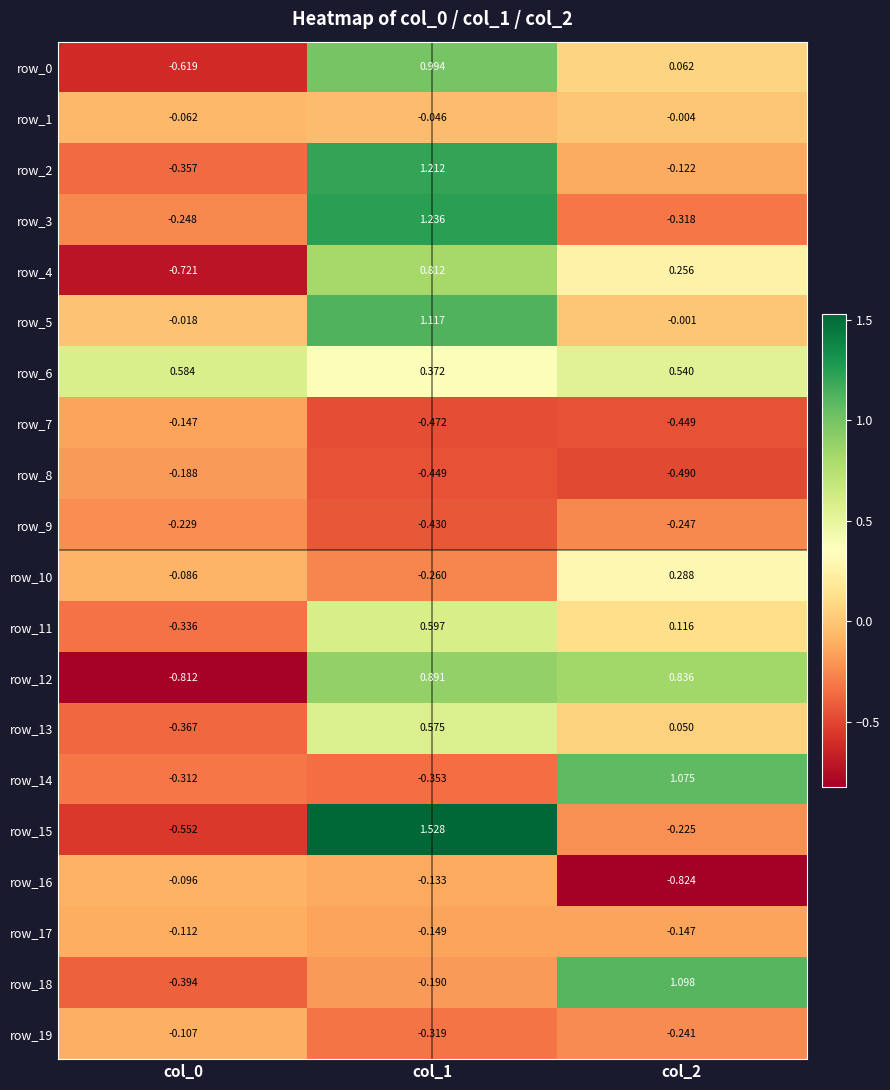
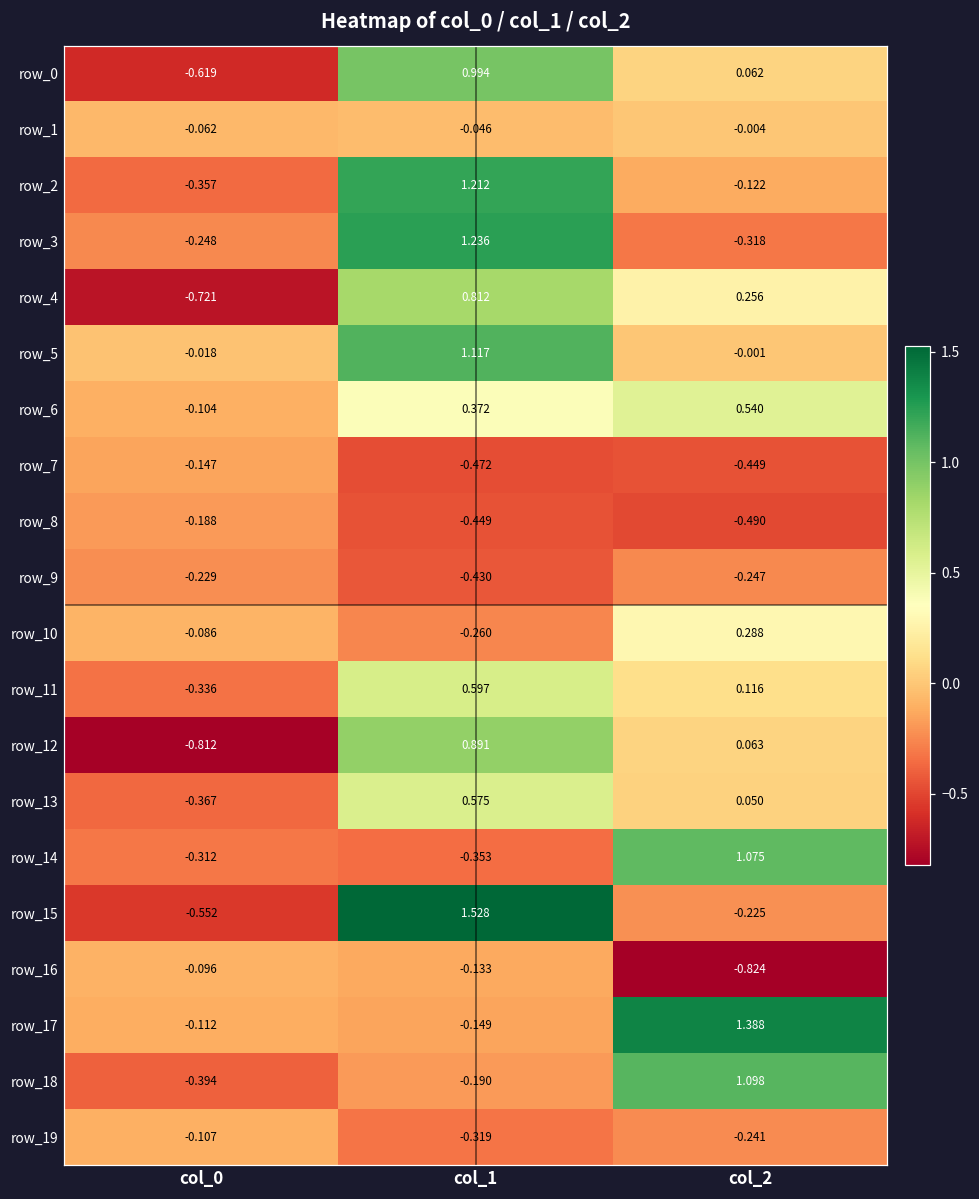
  {
    "row_0": {
      "col_0": -0.619,
      "col_1": 0.994,
      "col_2": 0.062
    },
    "row_1": {
      "col_0": -0.062,
      "col_1": -0.046,
      "col_2": -0.004
    },
    "row_2": {
      "col_0": -0.357,
      "col_1": 1.212,
      "col_2": -0.122
    },
    "row_3": {
      "col_0": -0.248,
      "col_1": 1.236,
      "col_2": -0.318
    },
    "row_4": {
      "col_0": -0.721,
      "col_1": 0.812,
      "col_2": 0.256
    },
    "row_5": {
      "col_0": -0.018,
      "col_1": 1.117,
      "col_2": -0.001
    },
    "row_6": {
-     "col_0": 0.584,
+     "col_0": -0.104,
      "col_1": 0.372,
      "col_2": 0.540
    },
    "row_7": {
      "col_0": -0.147,
      "col_1": -0.472,
      "col_2": -0.449
    },
    "row_8": {
      "col_0": -0.188,
      "col_1": -0.449,
      "col_2": -0.490
    },
    "row_9": {
      "col_0": -0.229,
      "col_1": -0.430,
      "col_2": -0.247
    },
    "row_10": {
      "col_0": -0.086,
      "col_1": -0.260,
      "col_2": 0.288
    },
    "row_11": {
      "col_0": -0.336,
      "col_1": 0.597,
      "col_2": 0.116
    },
    "row_12": {
      "col_0": -0.812,
      "col_1": 0.891,
-     "col_2": 0.836
+     "col_2": 0.063
    },
    "row_13": {
      "col_0": -0.367,
      "col_1": 0.575,
      "col_2": 0.050
    },
    "row_14": {
      "col_0": -0.312,
      "col_1": -0.353,
      "col_2": 1.075
    },
    "row_15": {
      "col_0": -0.552,
      "col_1": 1.528,
      "col_2": -0.225
    },
    "row_16": {
      "col_0": -0.096,
      "col_1": -0.133,
      "col_2": -0.824
    },
    "row_17": {
      "col_0": -0.112,
      "col_1": -0.149,
-     "col_2": -0.147
+     "col_2": 1.388
    },
    "row_18": {
      "col_0": -0.394,
      "col_1": -0.190,
      "col_2": 1.098
    },
    "row_19": {
      "col_0": -0.107,
      "col_1": -0.319,
      "col_2": -0.241
    }
  }
